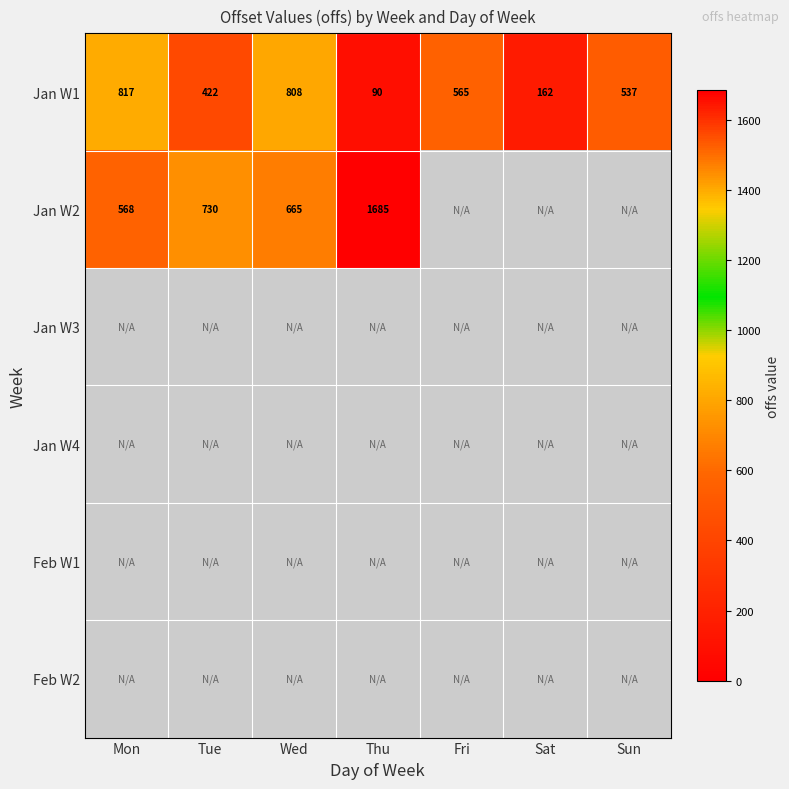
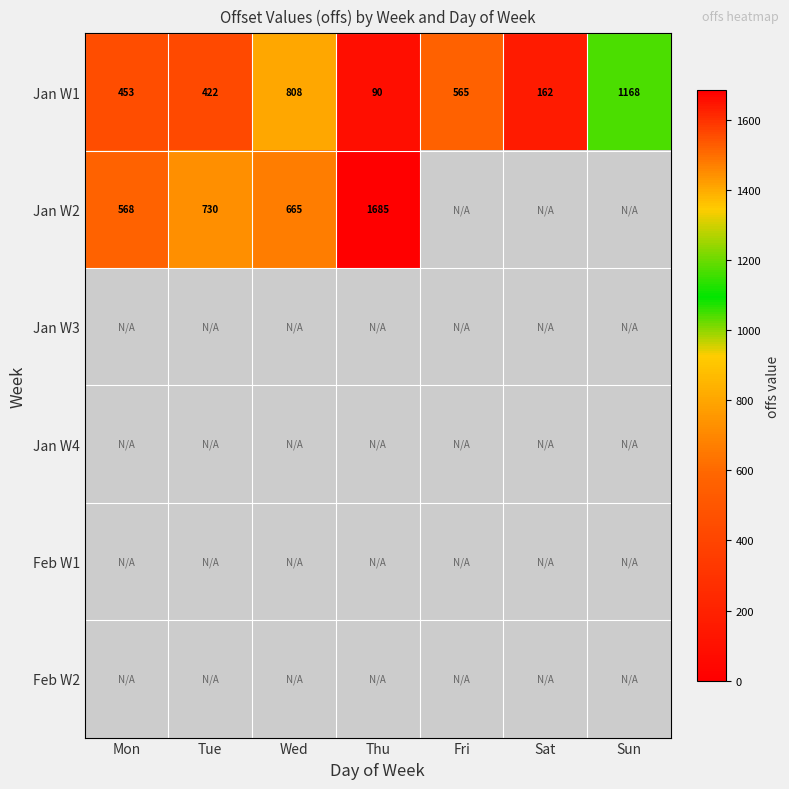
  {
    "Jan W1": {
-     "Mon": 817,
+     "Mon": 453,
      "Tue": 422,
      "Wed": 808,
      "Thu": 90,
      "Fri": 565,
      "Sat": 162,
-     "Sun": 537
+     "Sun": 1168
    },
    "Jan W2": {
      "Mon": 568,
      "Tue": 730,
      "Wed": 665,
      "Thu": 1685
    }
  }
